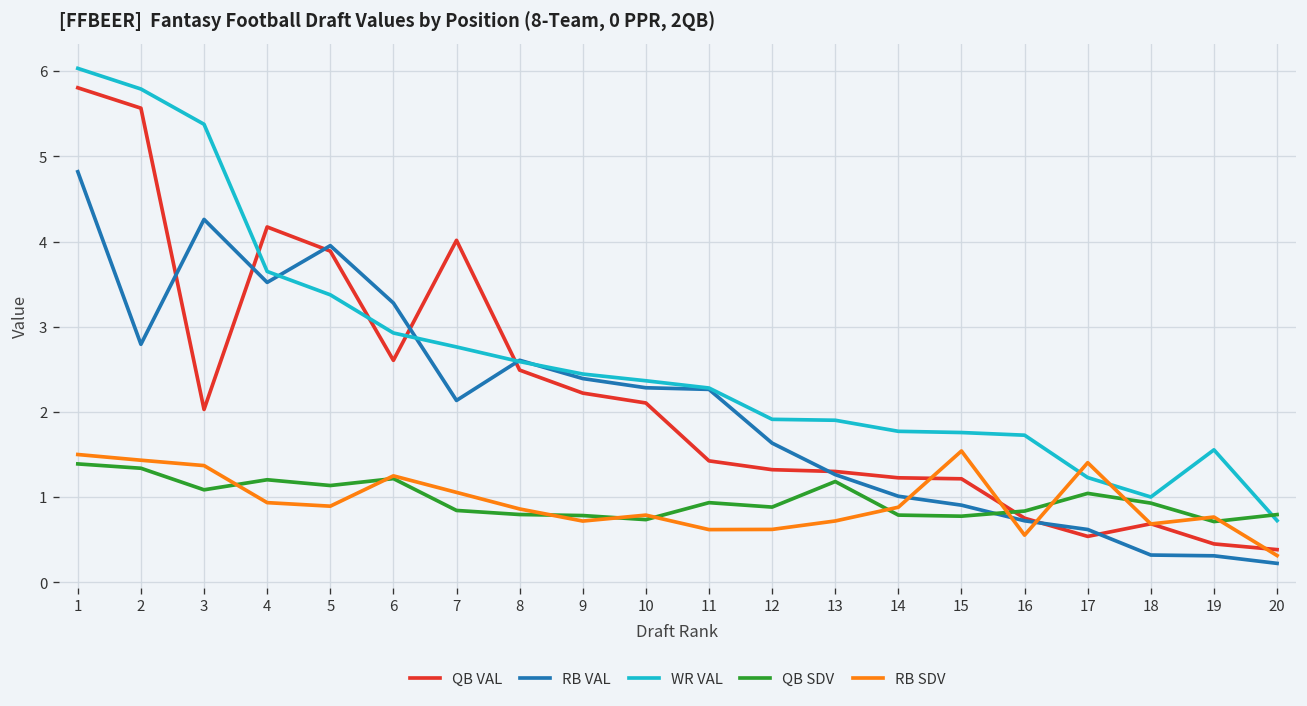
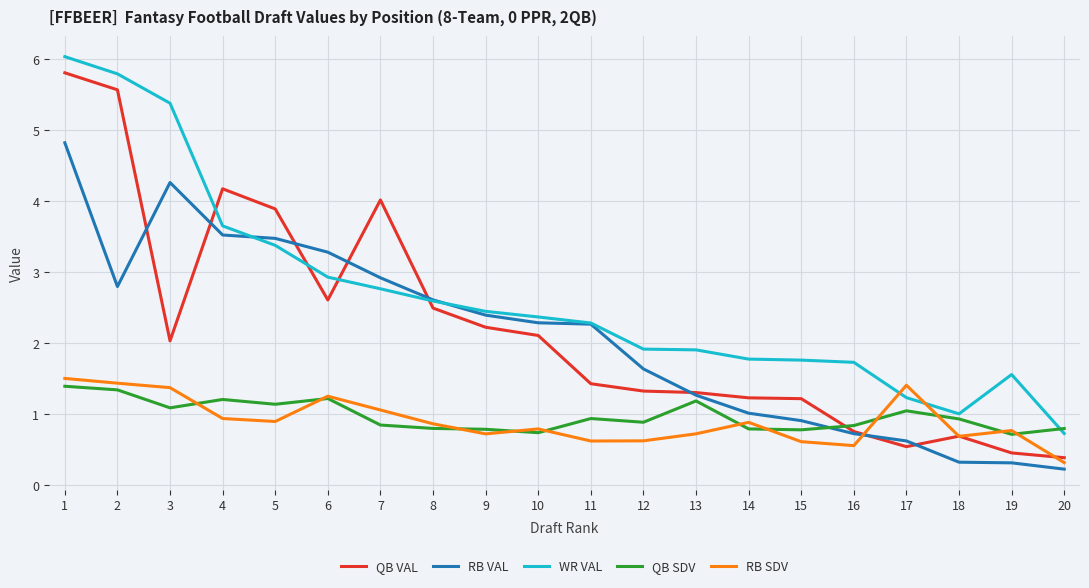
  {
    "QB VAL": {
      "1": 5.8,
      "2": 5.6,
      "3": 2.0,
      "4": 4.2,
      "5": 3.9,
      "6": 2.6,
      "7": 4.0,
      "8": 2.5,
      "9": 2.2,
      "10": 2.1,
      "11": 1.4,
      "12": 1.3,
      "13": 1.3,
      "14": 1.2,
      "15": 1.2,
      "17": 0.5,
      "19": 0.5,
      "20": 0.4
    },
    "RB VAL": {
      "1": 4.8,
      "2": 2.8,
      "3": 4.3,
      "4": 3.5,
-     "5": 4.0,
+     "5": 3.5,
      "6": 3.3,
-     "7": 2.1,
+     "7": 2.9,
      "9": 2.4,
      "10": 2.3,
      "12": 1.6,
      "13": 1.3,
      "14": 1.0,
      "15": 0.9,
      "17": 0.6,
      "18": 0.3,
      "19": 0.3,
      "20": 0.2
    },
    "WR VAL": {
      "1": 6.0,
      "2": 5.8,
      "3": 5.4,
      "4": 3.6,
      "5": 3.4,
      "6": 2.9,
      "7": 2.8,
      "9": 2.4,
      "10": 2.4,
      "12": 1.9,
      "13": 1.9,
      "14": 1.8,
      "15": 1.8,
      "16": 1.7,
      "17": 1.2,
      "18": 1.0,
      "19": 1.6,
      "20": 0.7
    },
    "QB SDV": {
      "1": 1.4,
      "2": 1.3,
      "3": 1.1,
      "4": 1.2,
      "5": 1.1,
      "7": 0.8,
      "8": 0.8,
      "9": 0.8,
      "10": 0.7,
      "11": 0.9,
      "12": 0.9,
      "13": 1.2,
      "14": 0.8,
      "15": 0.8,
      "16": 0.8,
      "17": 1.0,
      "18": 0.9,
      "19": 0.7,
      "20": 0.8
    },
    "RB SDV": {
      "1": 1.5,
      "2": 1.4,
      "3": 1.4,
      "4": 0.9,
      "5": 0.9,
      "7": 1.1,
      "8": 0.9,
      "9": 0.7,
      "10": 0.8,
      "11": 0.6,
      "12": 0.6,
      "13": 0.7,
      "14": 0.9,
-     "15": 1.5,
+     "15": 0.6,
      "16": 0.6,
      "17": 1.4,
      "19": 0.8,
      "20": 0.3
    }
  }
